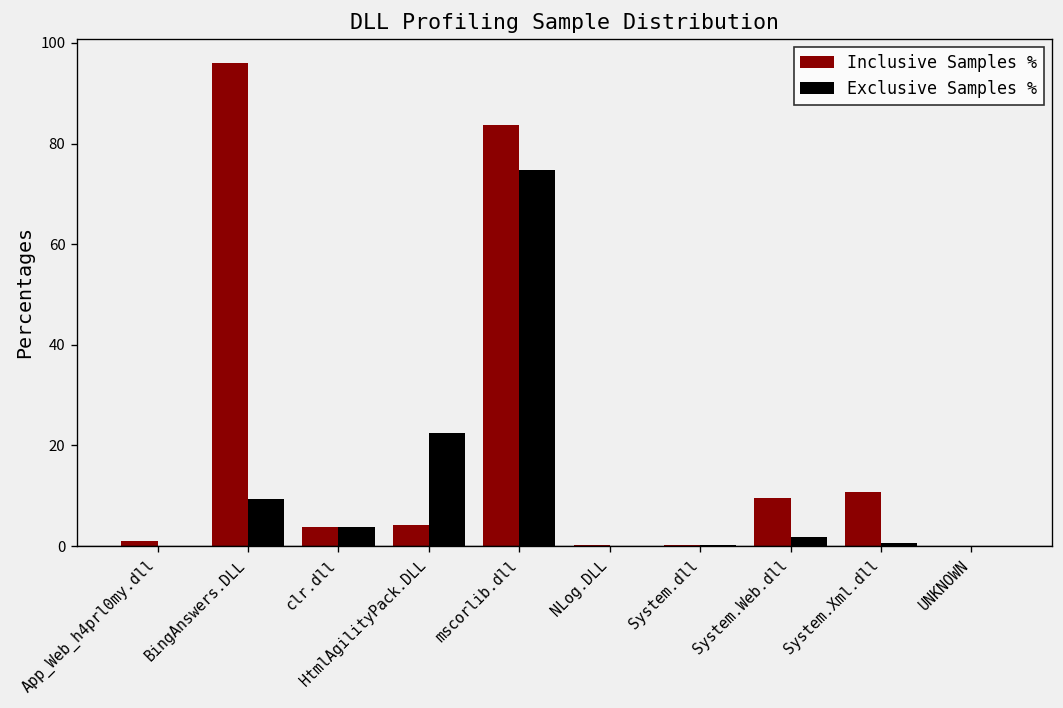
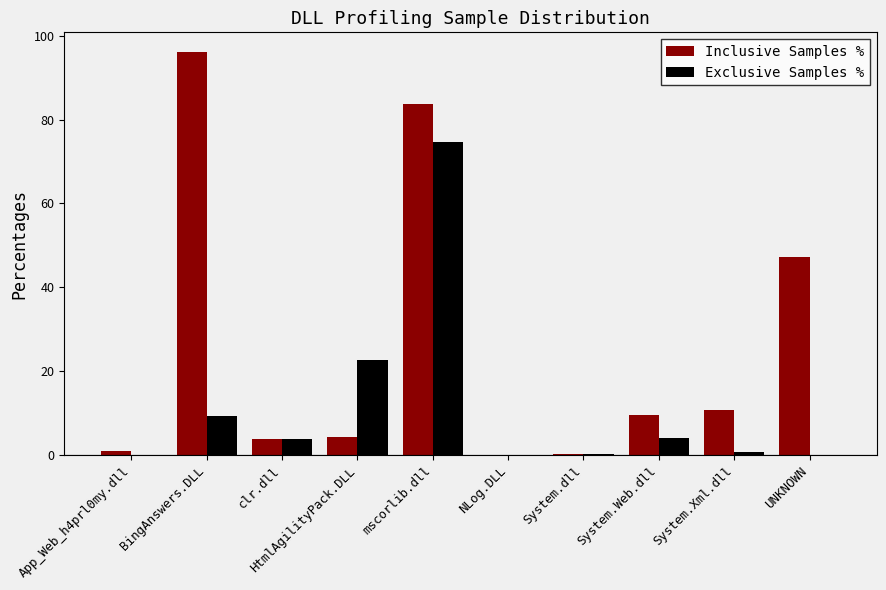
  {
    "Inclusive Samples %": {
      "App_Web_h4prl0my.dll": 1,
      "BingAnswers.DLL": 96,
      "clr.dll": 4,
      "HtmlAgilityPack.DLL": 4,
      "mscorlib.dll": 84,
      "System.Web.dll": 9,
      "System.Xml.dll": 11,
-     "UNKNOWN": 0
+     "UNKNOWN": 47
    },
    "Exclusive Samples %": {
      "App_Web_h4prl0my.dll": 0,
      "BingAnswers.DLL": 9,
      "clr.dll": 4,
      "HtmlAgilityPack.DLL": 23,
      "mscorlib.dll": 75,
-     "System.Web.dll": 2,
+     "System.Web.dll": 4,
      "System.Xml.dll": 1,
      "UNKNOWN": 0
    }
  }
